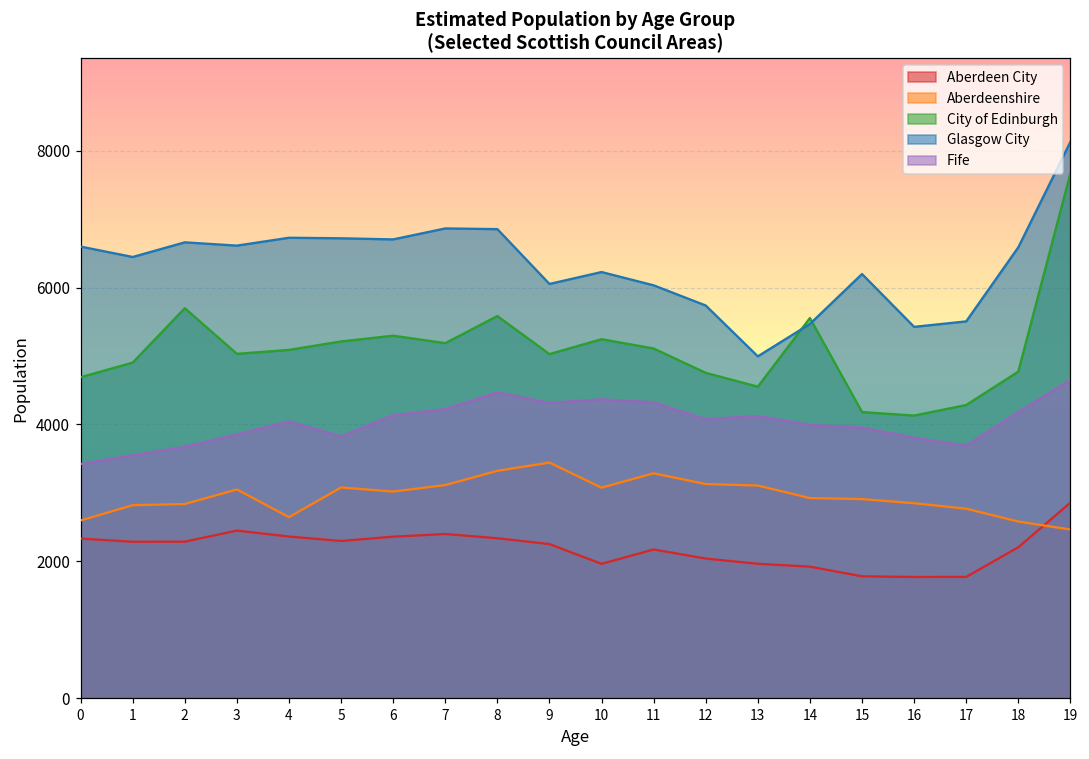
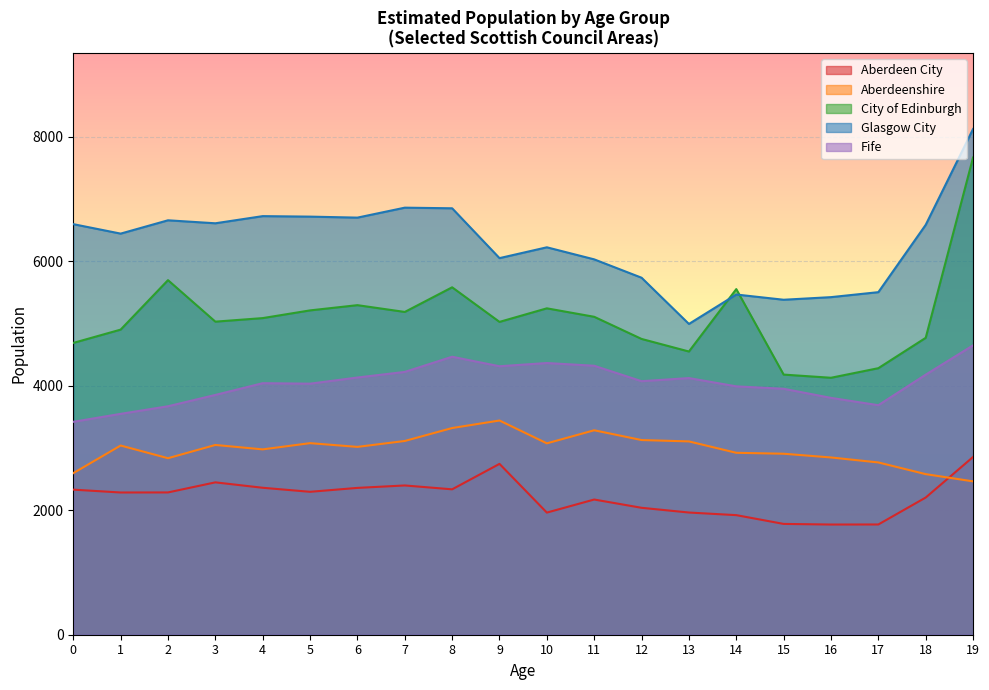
  {
    "Aberdeen City": {
      "0": 2300,
      "1": 2300,
      "2": 2300,
      "3": 2400,
      "4": 2400,
      "5": 2300,
      "6": 2400,
      "7": 2400,
      "8": 2300,
-     "9": 2300,
+     "9": 2700,
      "10": 2000,
      "11": 2200,
      "12": 2000,
      "13": 2000,
      "14": 1900,
      "15": 1800,
      "16": 1800,
      "17": 1800,
      "18": 2200,
      "19": 2900
    },
    "Aberdeenshire": {
      "0": 2600,
-     "1": 2800,
+     "1": 3000,
      "2": 2800,
      "3": 3100,
-     "4": 2600,
+     "4": 3000,
      "5": 3100,
      "6": 3000,
      "7": 3100,
      "8": 3300,
      "9": 3400,
      "10": 3100,
      "11": 3300,
      "12": 3100,
      "13": 3100,
      "14": 2900,
      "15": 2900,
      "16": 2800,
      "17": 2800,
      "18": 2600,
      "19": 2500
    },
    "City of Edinburgh": {
      "0": 4700,
      "1": 4900,
      "2": 5700,
      "3": 5000,
      "4": 5100,
      "5": 5200,
      "6": 5300,
      "7": 5200,
      "8": 5600,
      "9": 5000,
      "10": 5200,
      "11": 5100,
      "12": 4800,
      "13": 4600,
      "14": 5600,
      "15": 4200,
      "16": 4100,
      "17": 4300,
      "18": 4800,
      "19": 7700
    },
    "Glasgow City": {
      "0": 6600,
      "1": 6400,
      "2": 6700,
      "3": 6600,
      "4": 6700,
      "5": 6700,
      "6": 6700,
      "7": 6900,
      "8": 6900,
      "9": 6100,
      "10": 6200,
      "11": 6000,
      "12": 5700,
      "13": 5000,
      "14": 5500,
-     "15": 6200,
+     "15": 5400,
      "16": 5400,
      "17": 5500,
      "18": 6600,
      "19": 8100
    },
    "Fife": {
      "0": 3400,
      "1": 3600,
      "2": 3700,
      "3": 3900,
      "4": 4000,
-     "5": 3800,
+     "5": 4000,
      "6": 4100,
      "7": 4200,
      "8": 4500,
      "9": 4300,
      "10": 4400,
      "11": 4300,
      "12": 4100,
      "13": 4100,
      "14": 4000,
      "15": 4000,
      "16": 3800,
      "17": 3700,
      "18": 4200,
      "19": 4700
    }
  }
